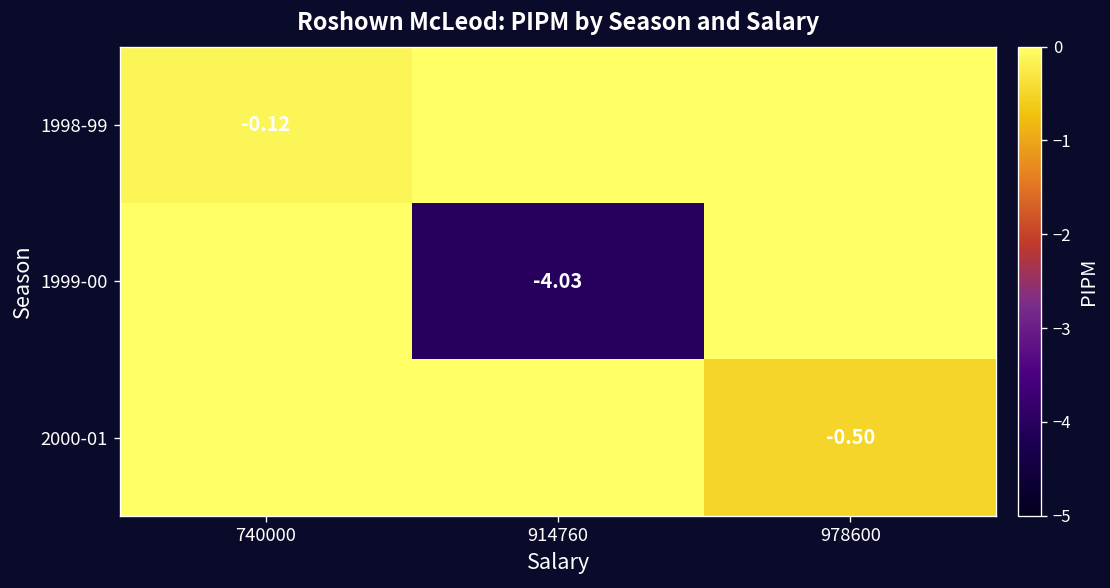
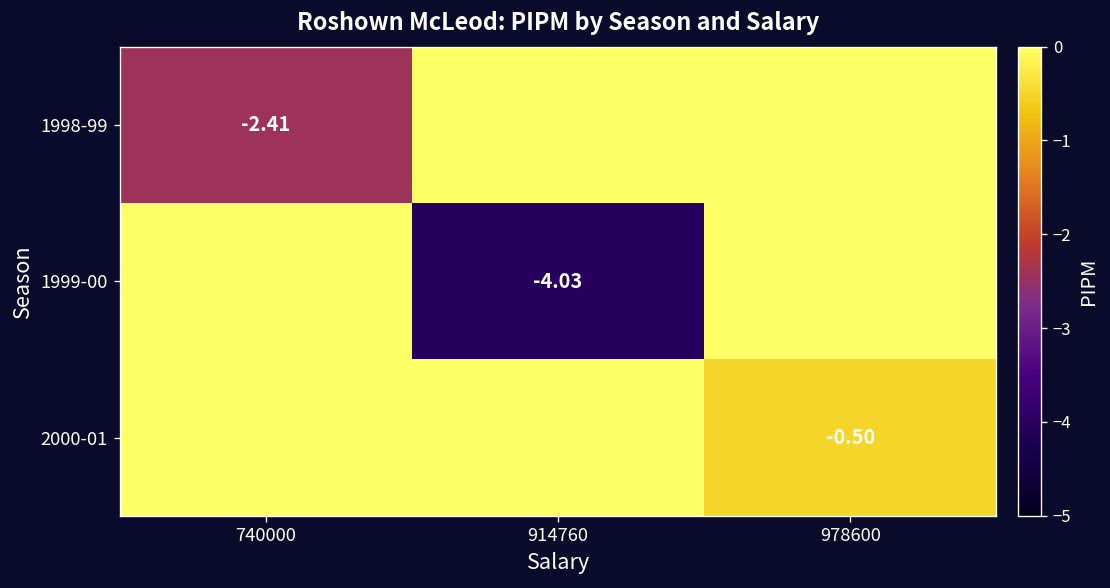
  {
    "1998-99": {
-     "740000": -0.12
+     "740000": -2.41
    },
    "1999-00": {
      "914760": -4.03
    },
    "2000-01": {
      "978600": -0.50
    }
  }
